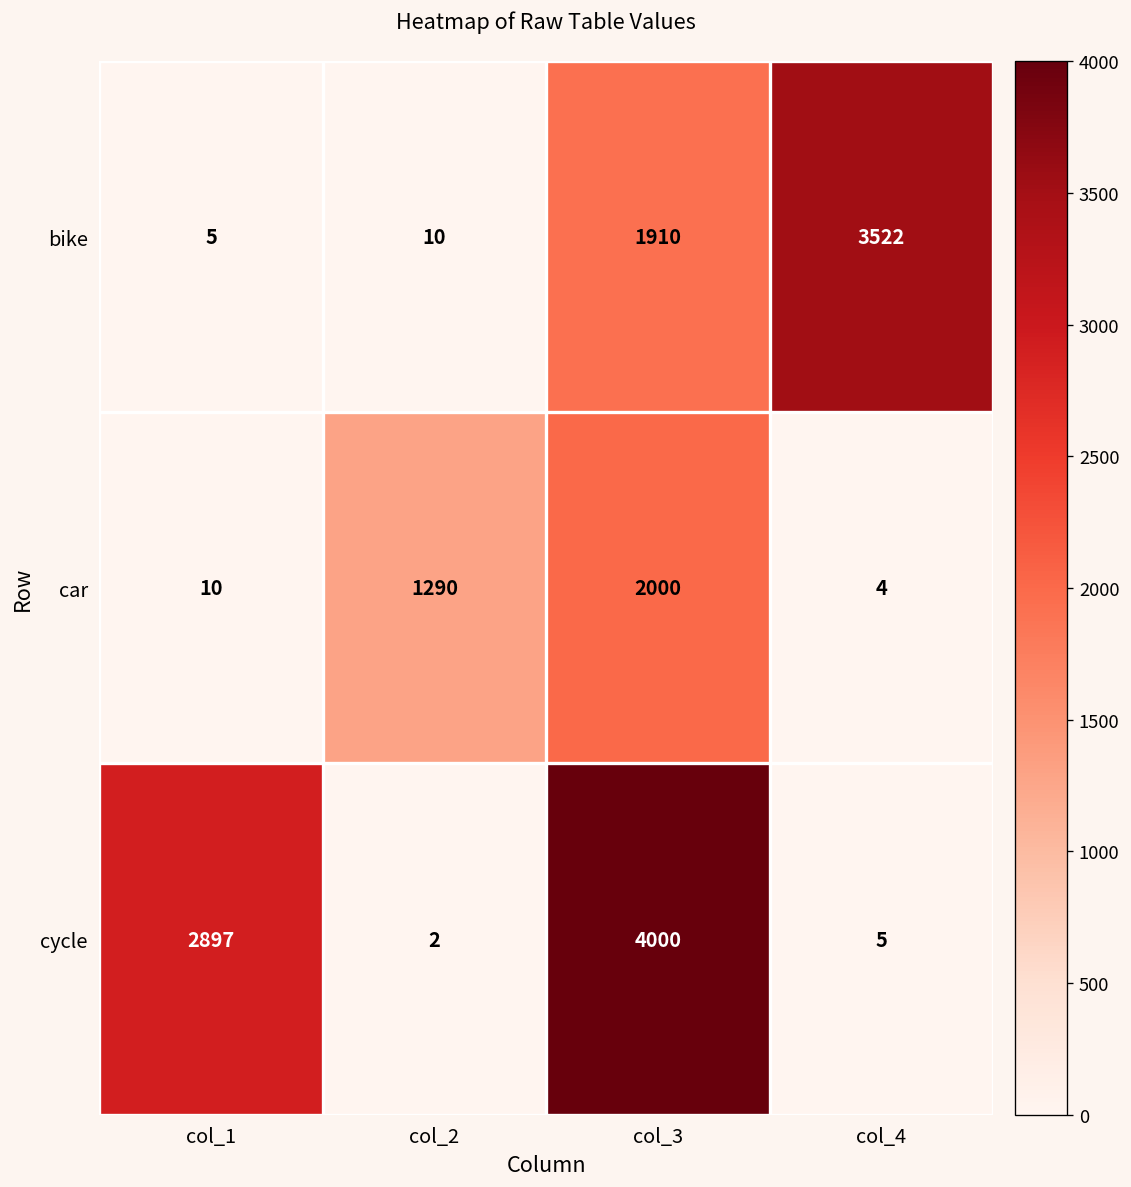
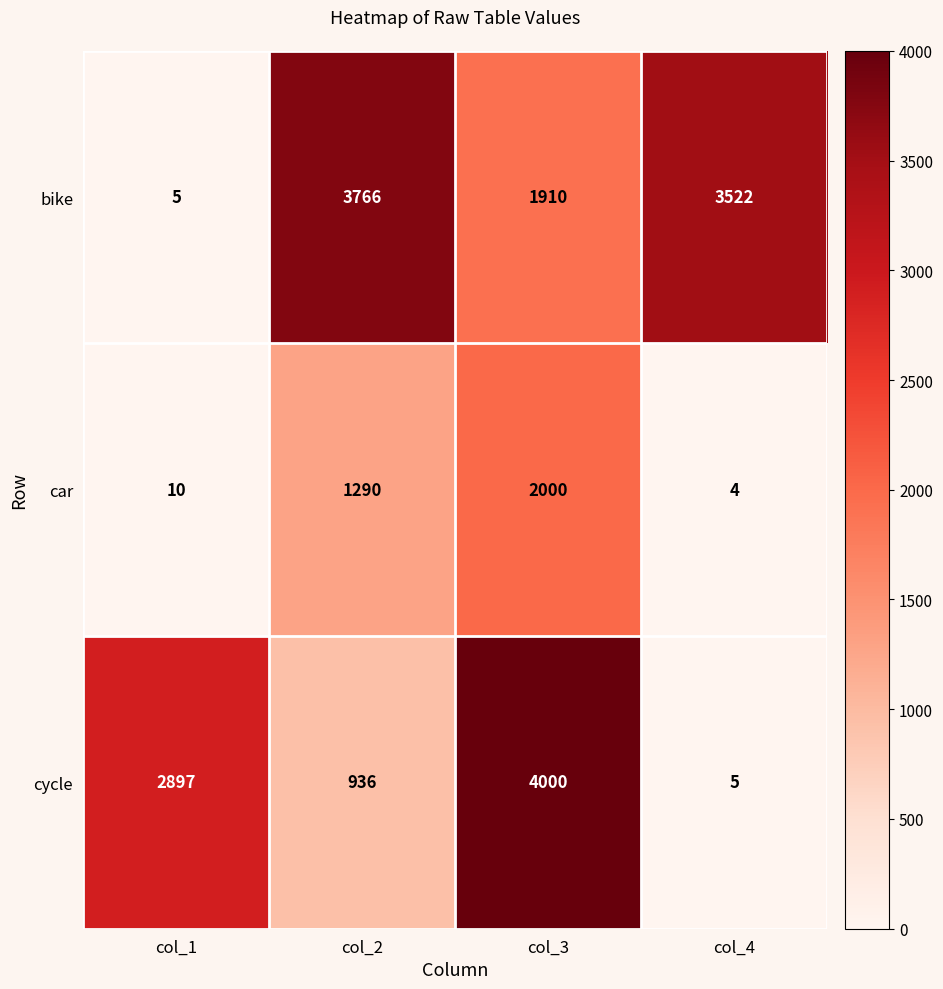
  {
    "bike": {
      "col_1": 5,
-     "col_2": 10,
+     "col_2": 3766,
      "col_3": 1910,
      "col_4": 3522
    },
    "car": {
      "col_1": 10,
      "col_2": 1290,
      "col_3": 2000,
      "col_4": 4
    },
    "cycle": {
      "col_1": 2897,
-     "col_2": 2,
+     "col_2": 936,
      "col_3": 4000,
      "col_4": 5
    }
  }
